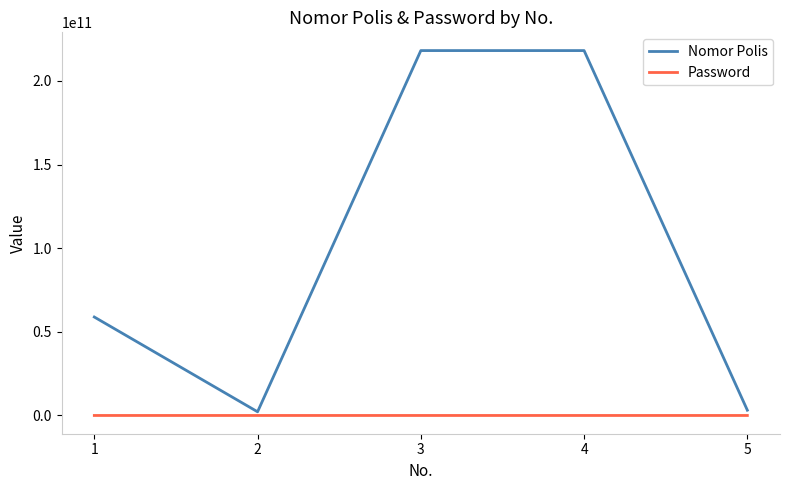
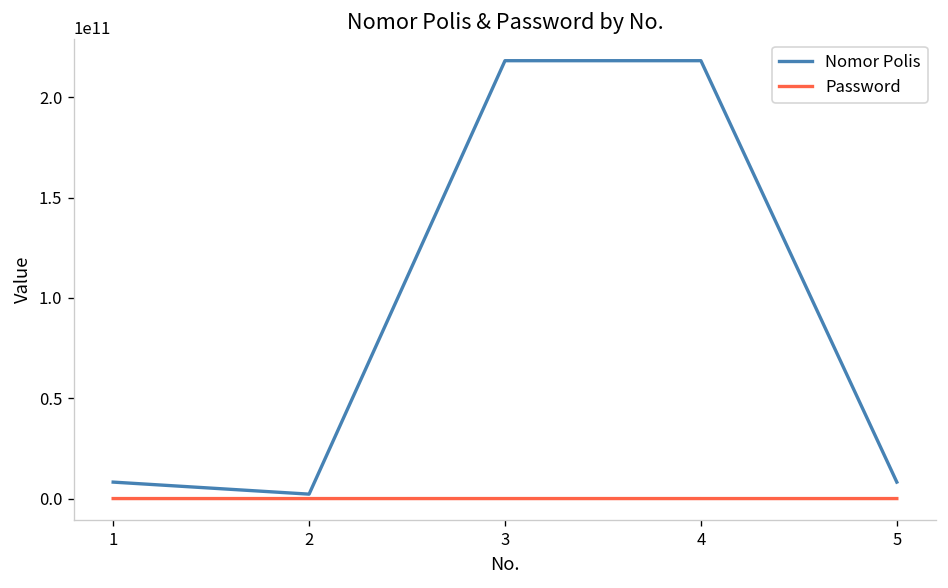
  {
    "Nomor Polis": {
-     "1": 59000000000,
+     "1": 8000000000,
      "2": 2000000000,
      "3": 218000000000,
      "4": 218000000000,
-     "5": 3000000000
+     "5": 8000000000
    },
    "Password": {
      "1": 0,
      "2": 0,
      "3": 0,
      "4": 0,
      "5": 0
    }
  }
